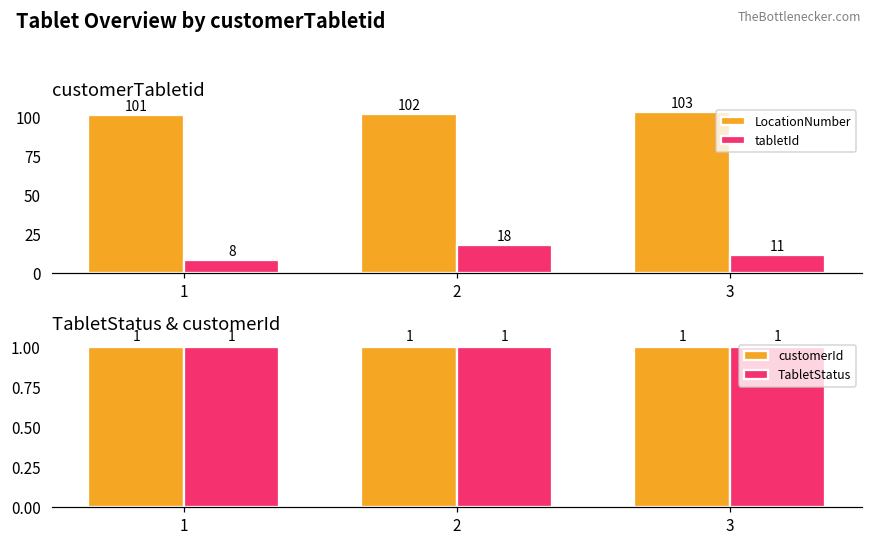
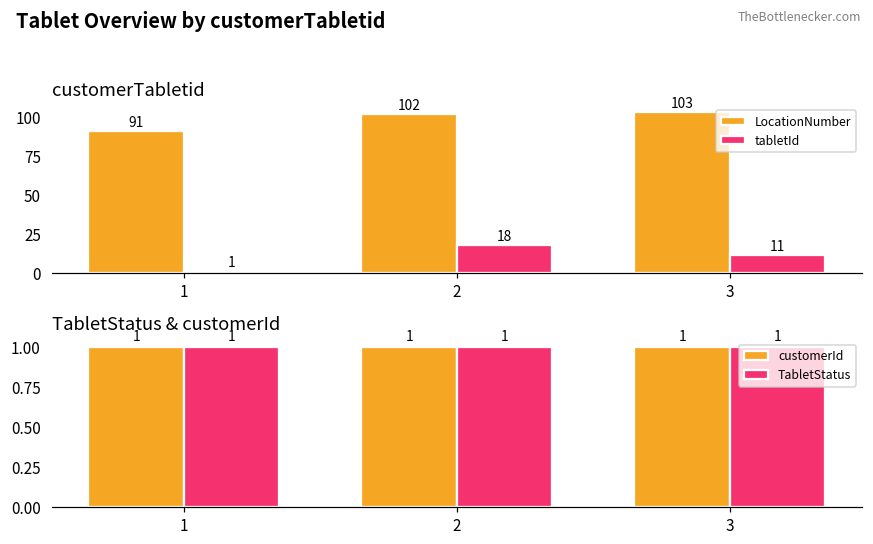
  {
    "customerTabletid": {
      "LocationNumber": {
-       "1": 101,
+       "1": 91,
        "2": 102,
        "3": 103
      },
      "tabletId": {
-       "1": 8,
+       "1": 1,
        "2": 18,
        "3": 11
      }
    },
    "TabletStatus & customerId": {
      "customerId": {
        "1": 1,
        "2": 1,
        "3": 1
      },
      "TabletStatus": {
        "1": 1,
        "2": 1
      }
    }
  }
